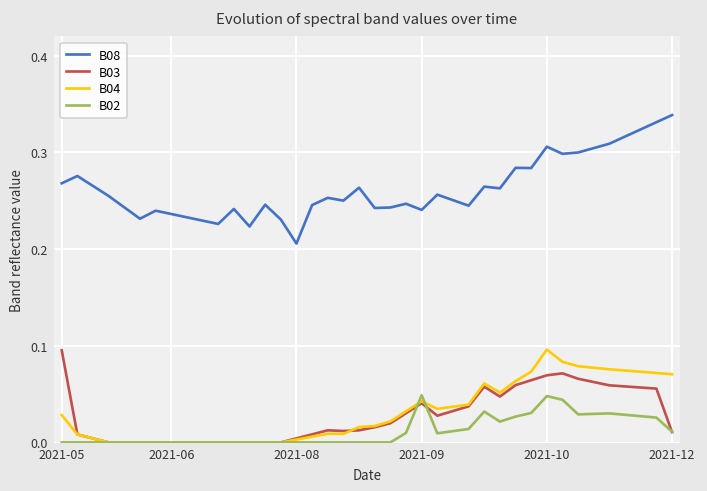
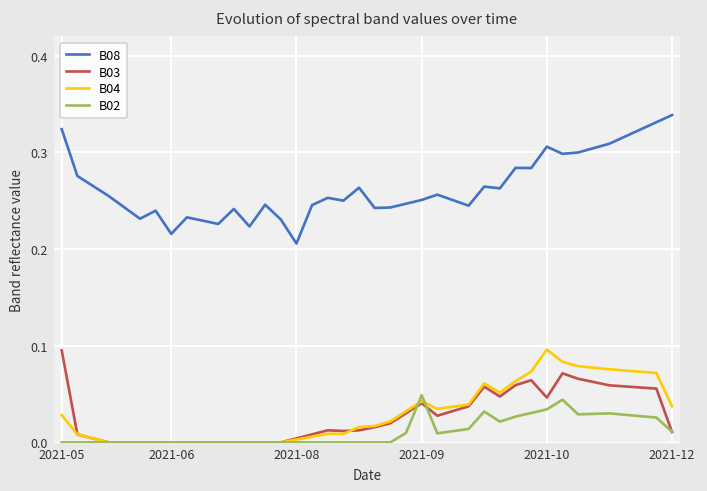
  {
    "B08": {
-     "2021-05": 0.27,
-     "2021-06": 0.24,
+     "2021-05": 0.32,
+     "2021-06": 0.22,
      "2021-08": 0.21,
-     "2021-09": 0.24,
+     "2021-09": 0.25,
      "2021-10": 0.31,
      "2021-12": 0.34
    },
    "B03": {
      "2021-05": 0.10,
-     "2021-10": 0.07
+     "2021-10": 0.05
    },
    "B04": {
      "2021-05": 0.03,
      "2021-10": 0.10,
-     "2021-12": 0.07
+     "2021-12": 0.04
    },
    "B02": {
      "2021-05": 0.00,
      "2021-09": 0.05,
-     "2021-10": 0.05
+     "2021-10": 0.03
    }
  }
